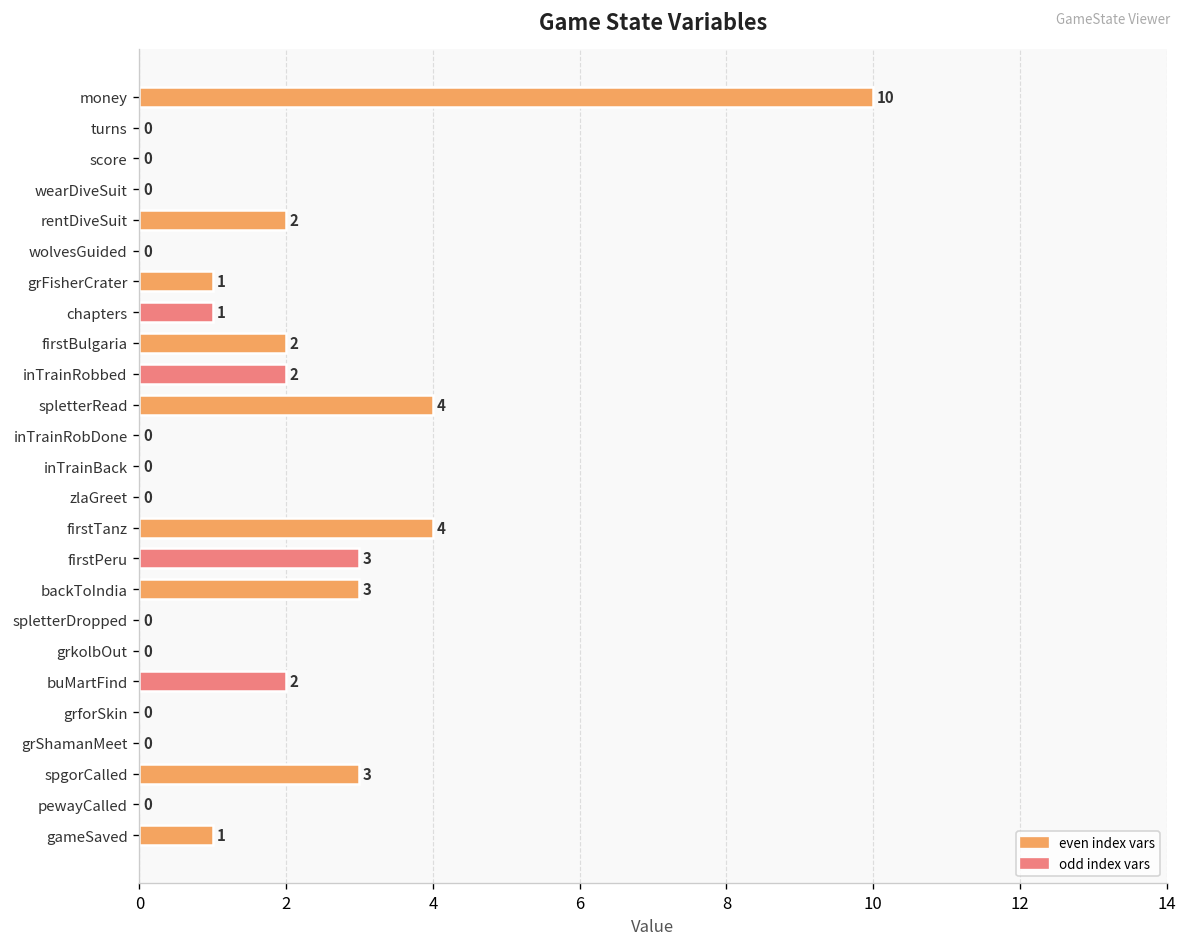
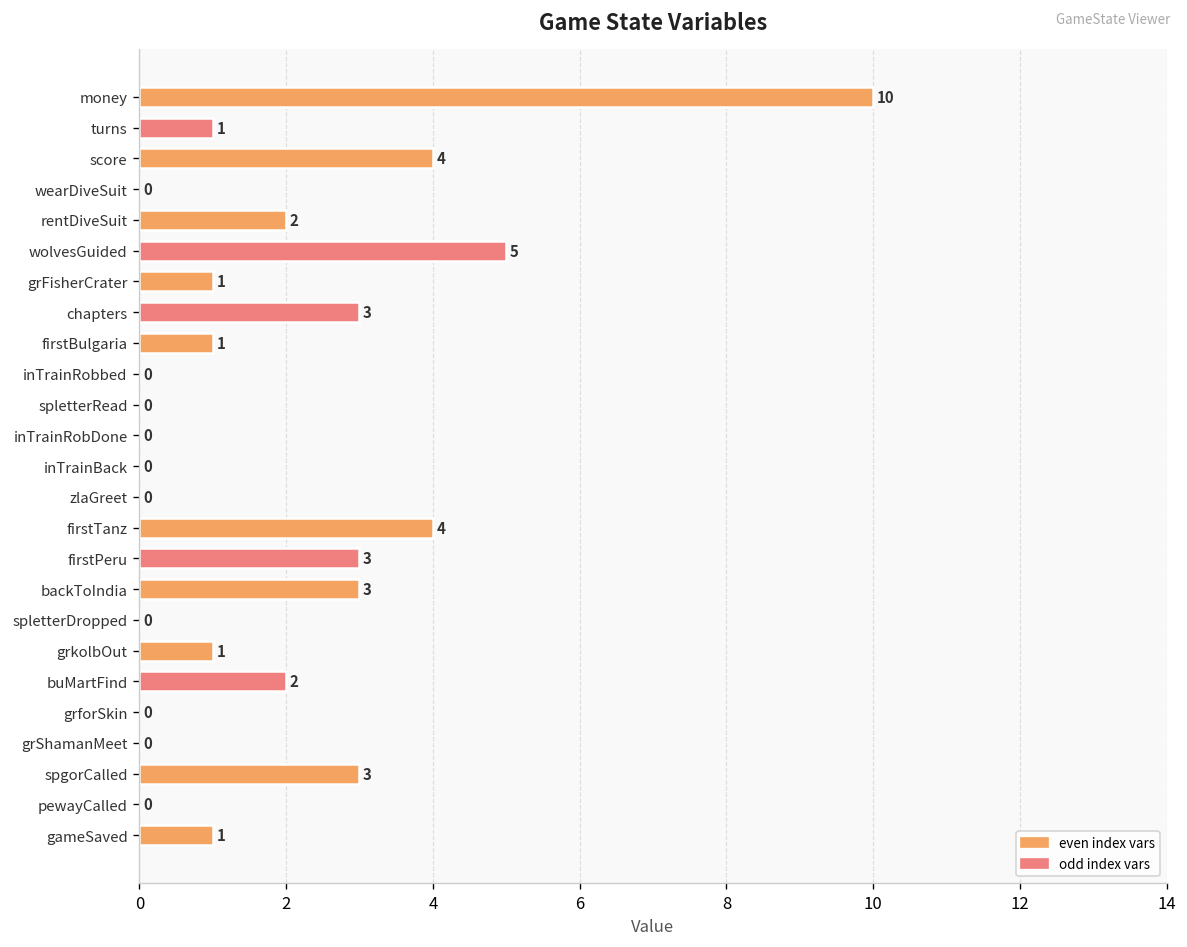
  {
    "money": 10,
-   "turns": 0,
-   "score": 0,
+   "turns": 1,
+   "score": 4,
    "wearDiveSuit": 0,
    "rentDiveSuit": 2,
-   "wolvesGuided": 0,
+   "wolvesGuided": 5,
    "grFisherCrater": 1,
-   "chapters": 1,
-   "firstBulgaria": 2,
-   "inTrainRobbed": 2,
-   "spletterRead": 4,
+   "chapters": 3,
+   "firstBulgaria": 1,
+   "inTrainRobbed": 0,
+   "spletterRead": 0,
    "inTrainRobDone": 0,
    "inTrainBack": 0,
    "zlaGreet": 0,
    "firstTanz": 4,
    "firstPeru": 3,
    "backToIndia": 3,
    "spletterDropped": 0,
-   "grkolbOut": 0,
+   "grkolbOut": 1,
    "buMartFind": 2,
    "grforSkin": 0,
    "grShamanMeet": 0,
    "spgorCalled": 3,
    "pewayCalled": 0,
    "gameSaved": 1
  }
